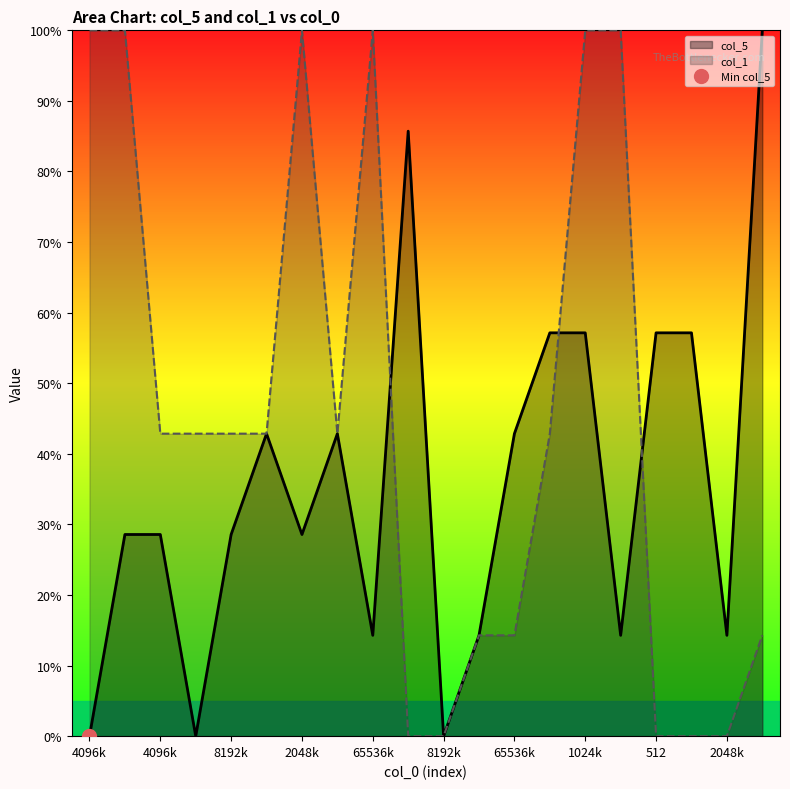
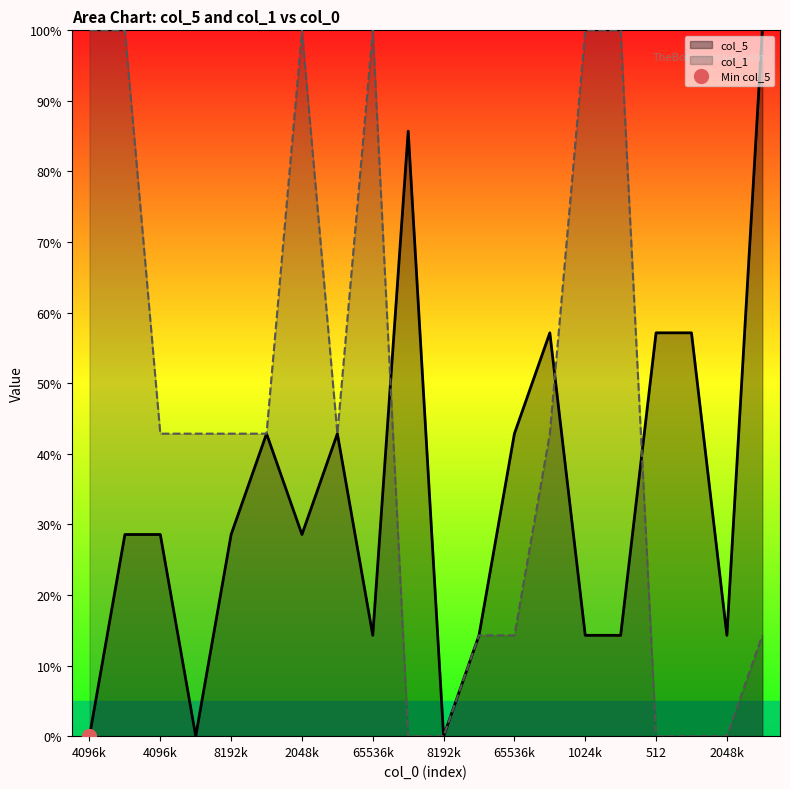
  {
    "col_5": {
-     "1024k": "57%",
+     "1024k": "14%",
      "512": "57%"
    },
    "col_1": {
      "1024k": "100%"
    }
  }
